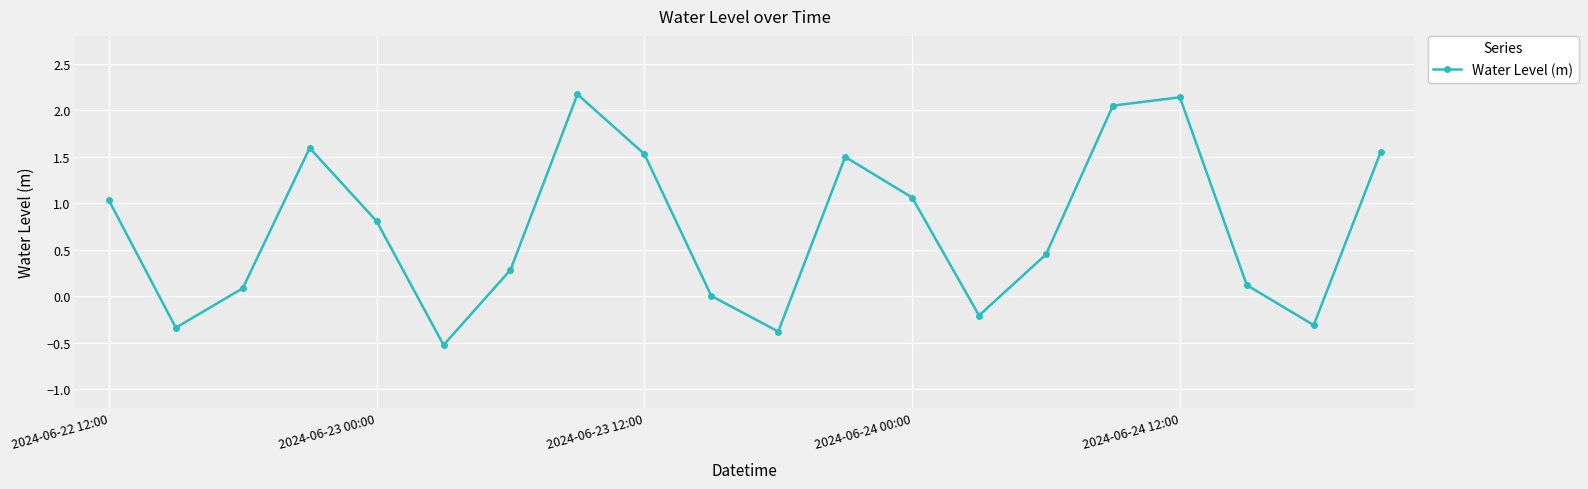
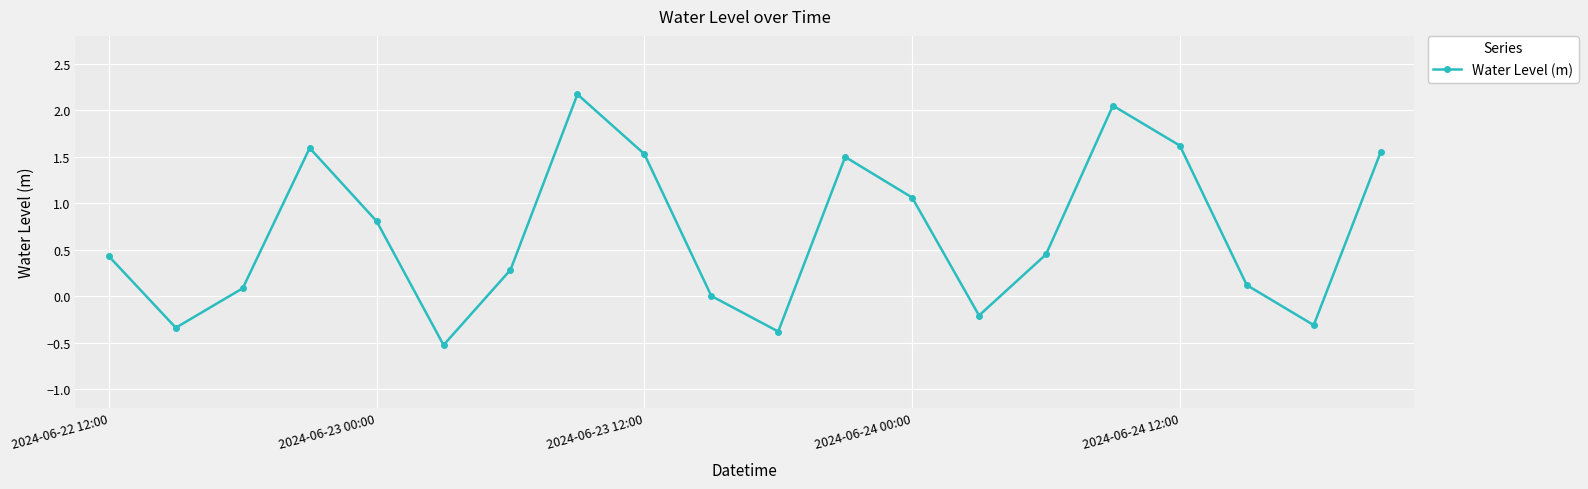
  {
-   "2024-06-22 12:00": 1.0,
+   "2024-06-22 12:00": 0.4,
    "2024-06-23 00:00": 0.8,
    "2024-06-23 12:00": 1.5,
    "2024-06-24 00:00": 1.1,
-   "2024-06-24 12:00": 2.1
+   "2024-06-24 12:00": 1.6
  }
